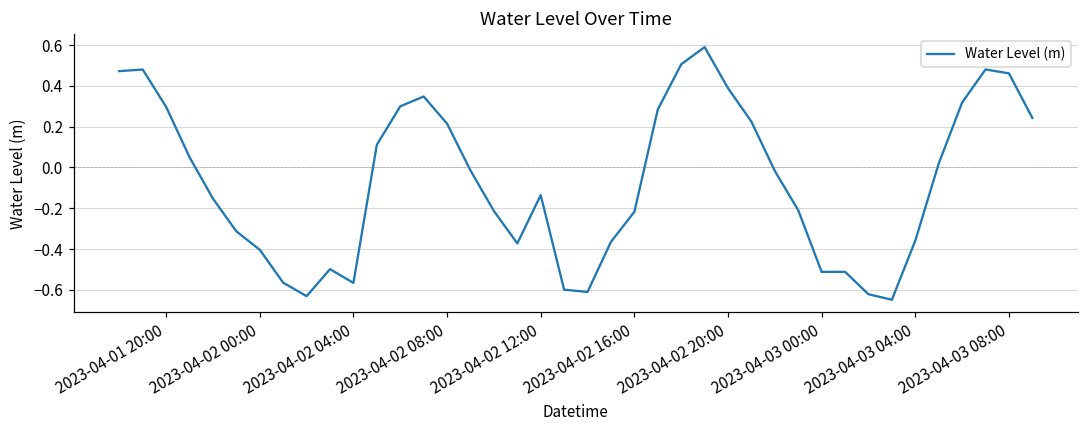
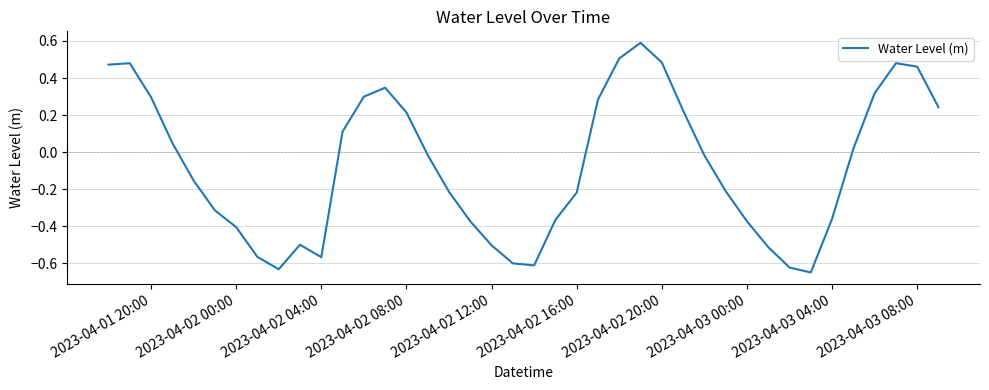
  {
    "2023-04-01 20:00": 0.30,
    "2023-04-02 00:00": -0.40,
    "2023-04-02 04:00": -0.57,
    "2023-04-02 08:00": 0.21,
-   "2023-04-02 12:00": -0.14,
+   "2023-04-02 12:00": -0.50,
    "2023-04-02 16:00": -0.22,
-   "2023-04-02 20:00": 0.39,
-   "2023-04-03 00:00": -0.51,
+   "2023-04-02 20:00": 0.48,
+   "2023-04-03 00:00": -0.37,
    "2023-04-03 04:00": -0.36,
    "2023-04-03 08:00": 0.46
  }
